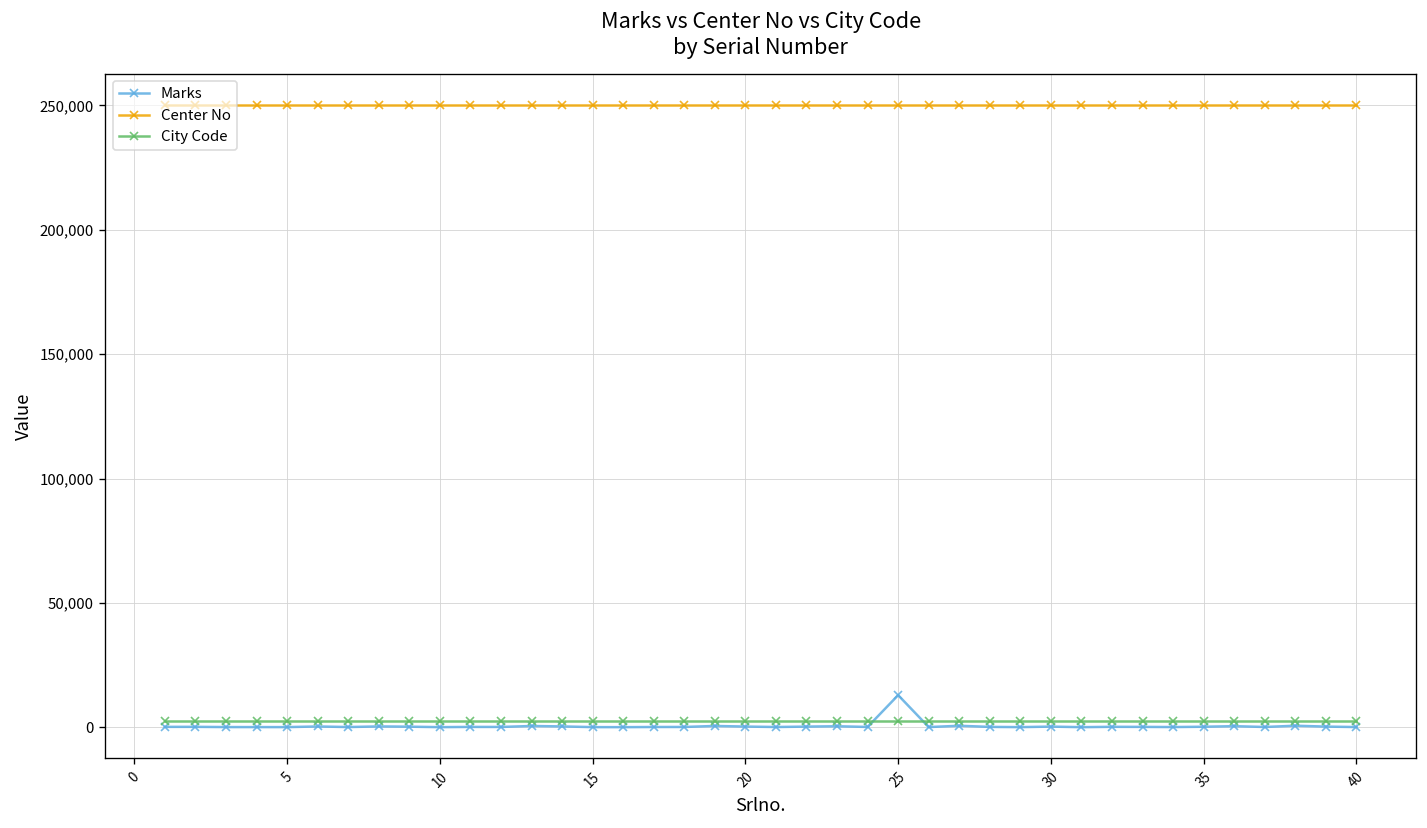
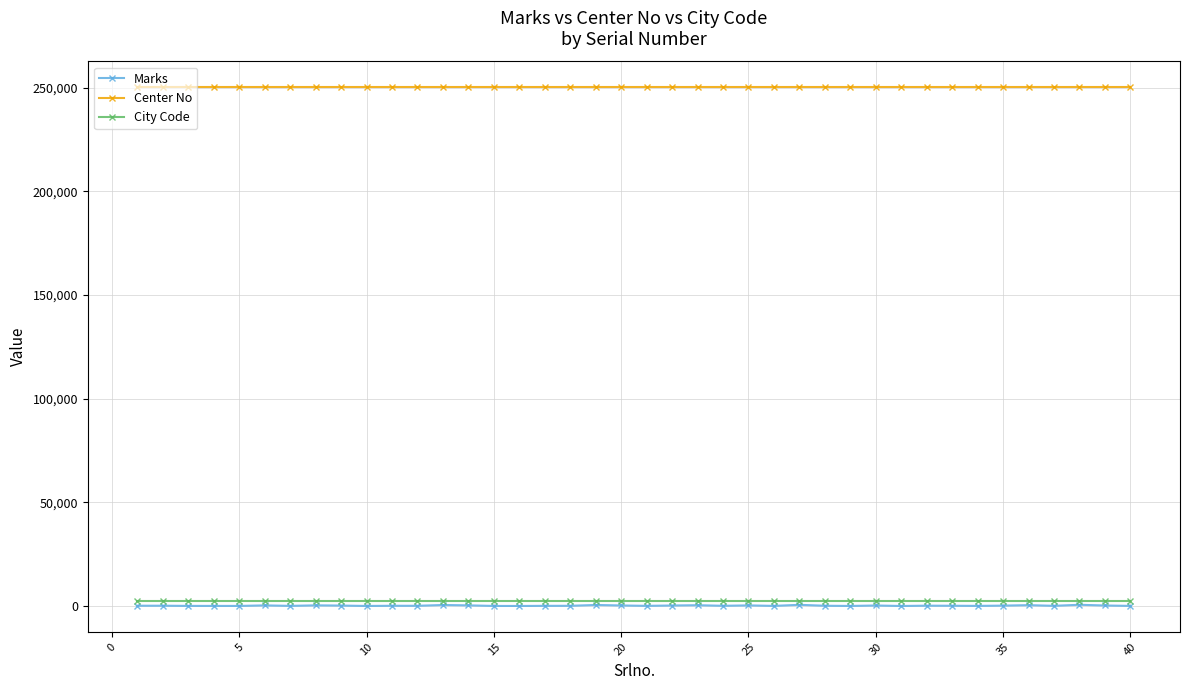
  {
    "Marks": {
      "5": "0",
      "10": "0",
      "15": "0",
      "20": "0",
-     "25": "13,000",
+     "25": "0",
      "30": "0",
      "35": "0",
      "40": "0"
    },
    "Center No": {
      "5": "250,000",
      "10": "250,000",
      "15": "250,000",
      "20": "250,000",
      "25": "250,000",
      "30": "250,000",
      "35": "250,000",
      "40": "250,000"
    },
    "City Code": {
      "5": "3,000",
      "10": "3,000",
      "15": "3,000",
      "20": "3,000",
      "25": "3,000",
      "30": "3,000",
      "35": "3,000",
      "40": "3,000"
    }
  }
